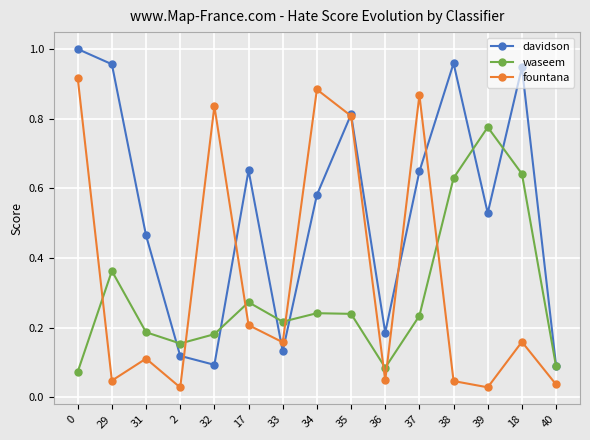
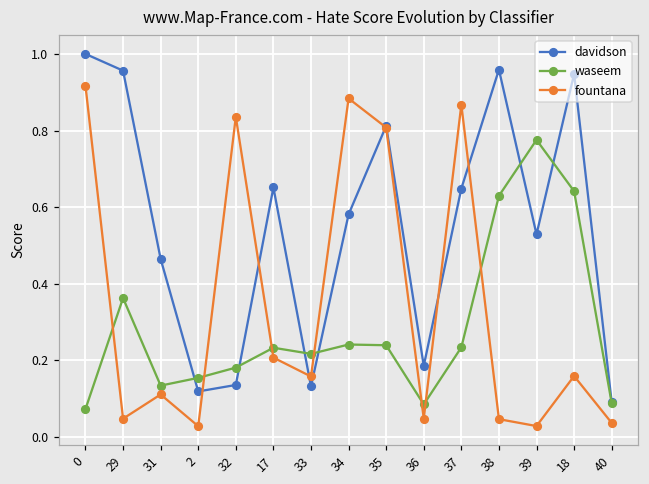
  {
    "davidson": {
      "0": 1.00,
      "29": 0.96,
      "31": 0.46,
      "2": 0.12,
-     "32": 0.09,
+     "32": 0.14,
      "17": 0.65,
      "33": 0.13,
      "34": 0.58,
      "36": 0.19,
      "37": 0.65,
      "38": 0.96,
      "39": 0.53
    },
    "waseem": {
      "0": 0.07,
      "29": 0.36,
-     "31": 0.19,
+     "31": 0.13,
      "2": 0.15,
      "32": 0.18,
-     "17": 0.27,
+     "17": 0.23,
      "33": 0.22,
      "34": 0.24,
      "35": 0.24,
      "36": 0.09,
      "37": 0.23,
      "38": 0.63,
      "39": 0.78,
      "18": 0.64
    },
    "fountana": {
      "0": 0.92,
      "29": 0.05,
      "31": 0.11,
      "2": 0.03,
      "32": 0.84,
      "17": 0.21,
      "33": 0.16,
      "34": 0.88,
      "36": 0.05,
      "37": 0.87,
      "38": 0.05,
      "39": 0.03,
      "18": 0.16,
      "40": 0.04
    }
  }
